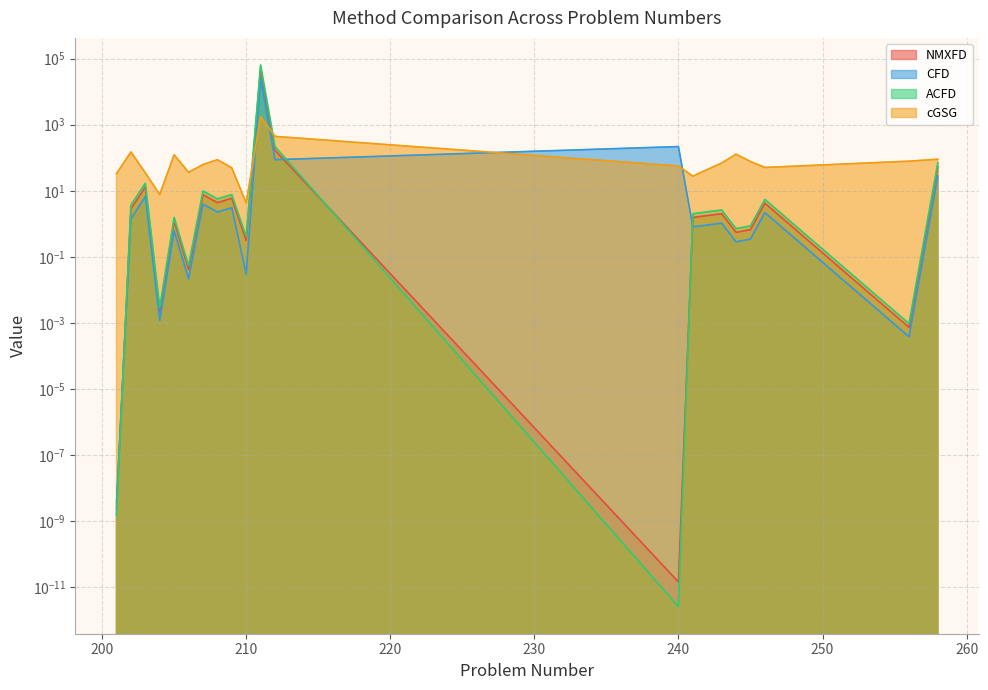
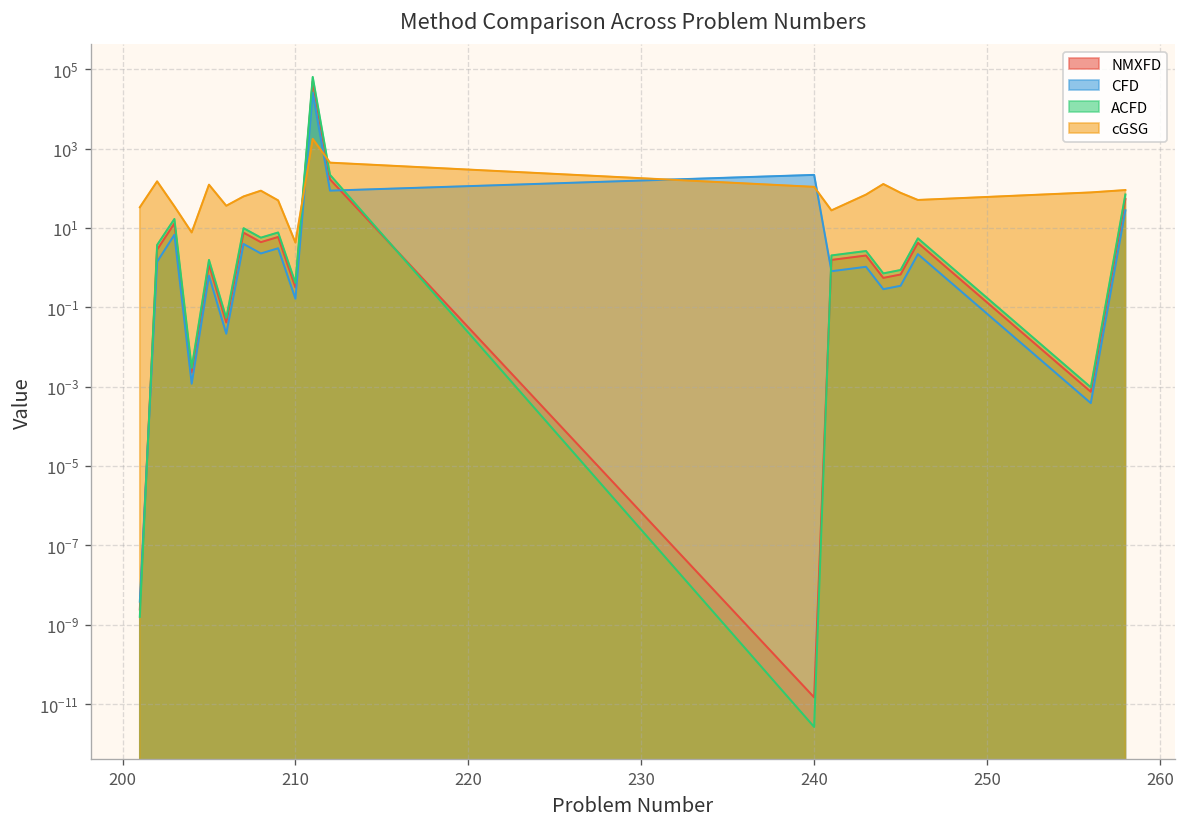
  {
    "NMXFD": {
      "210": 0.3,
      "240": 0.00000000001
    },
    "CFD": {
-     "210": 0.03,
+     "210": 0.2,
      "240": 200
    },
    "ACFD": {
      "210": 0.4,
      "240": 0.000000000003
    },
    "cGSG": {
      "210": 4,
-     "240": 60
+     "240": 110
    }
  }
